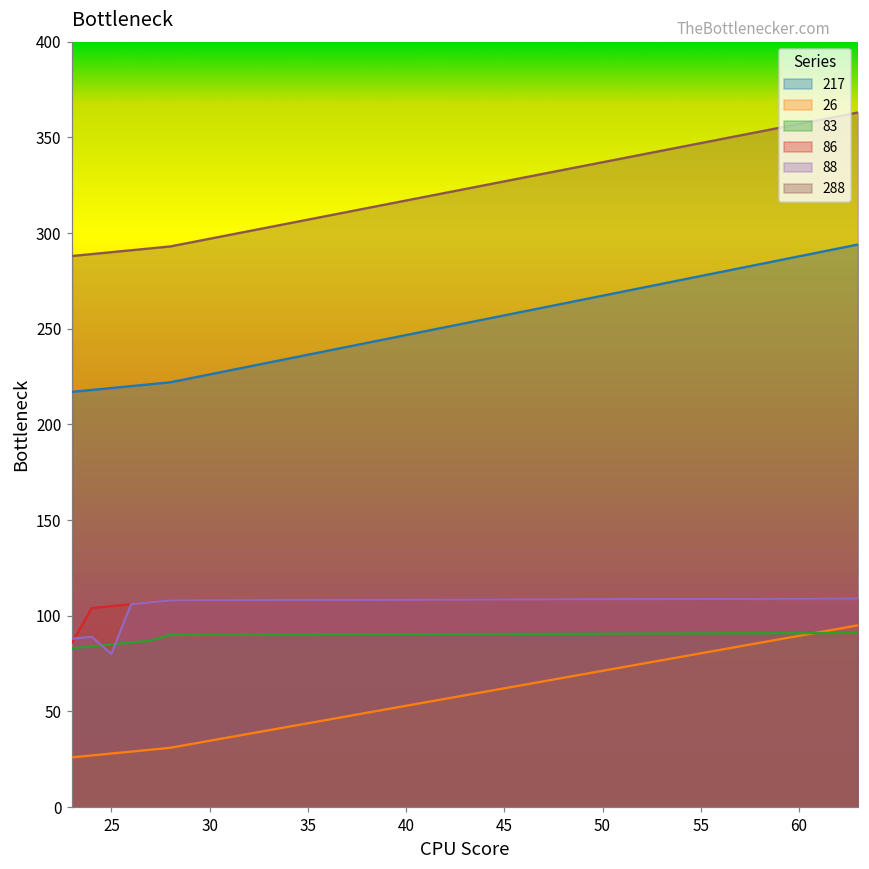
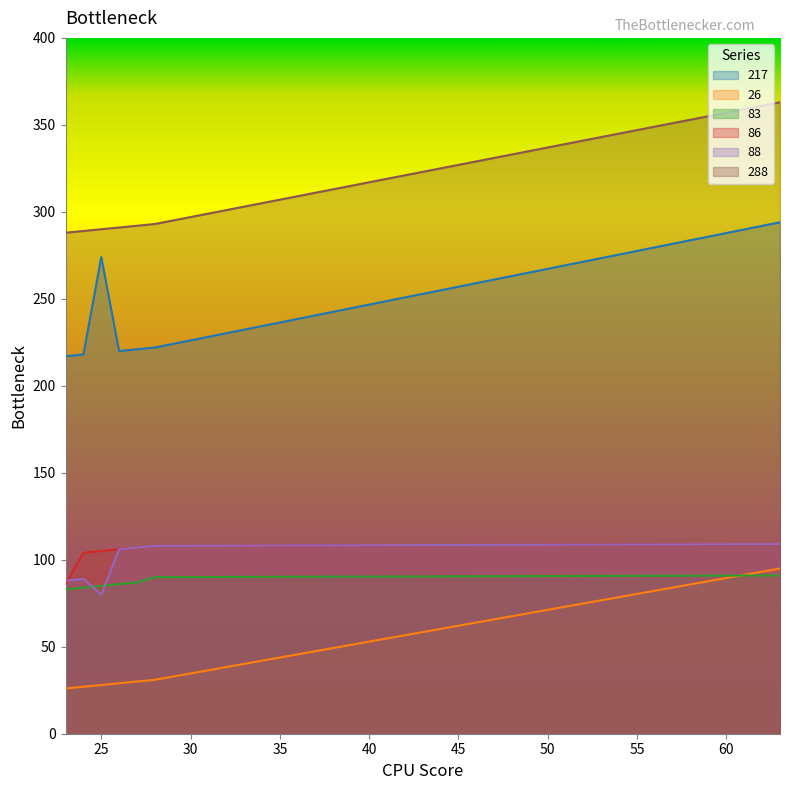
  {
    "217": {
-     "25": 219
+     "25": 274
    },
    "83": {
      "25": 85
    },
    "88": {
      "25": 80
    }
  }
